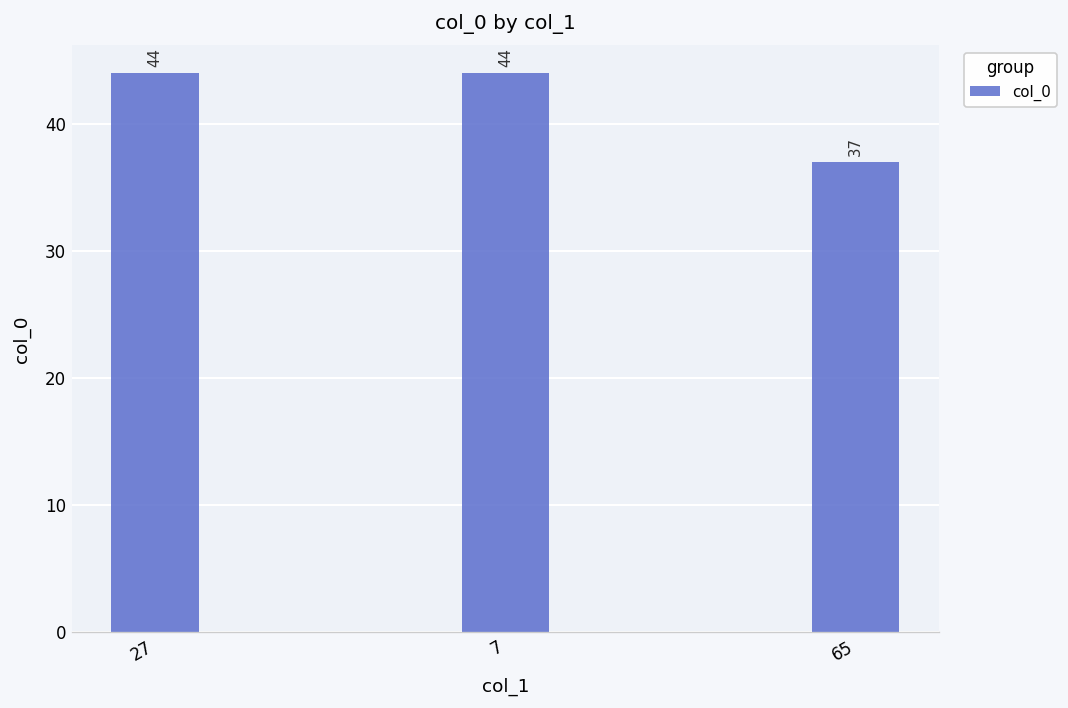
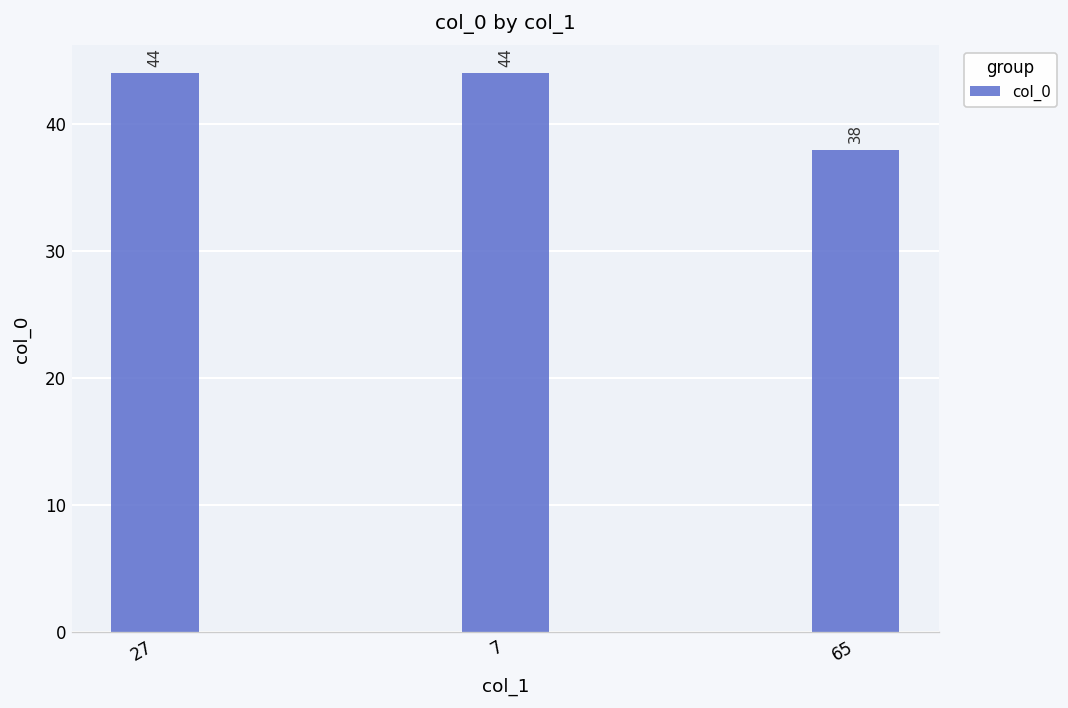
  {
    "27": 44,
    "7": 44,
-   "65": 37
+   "65": 38
  }
